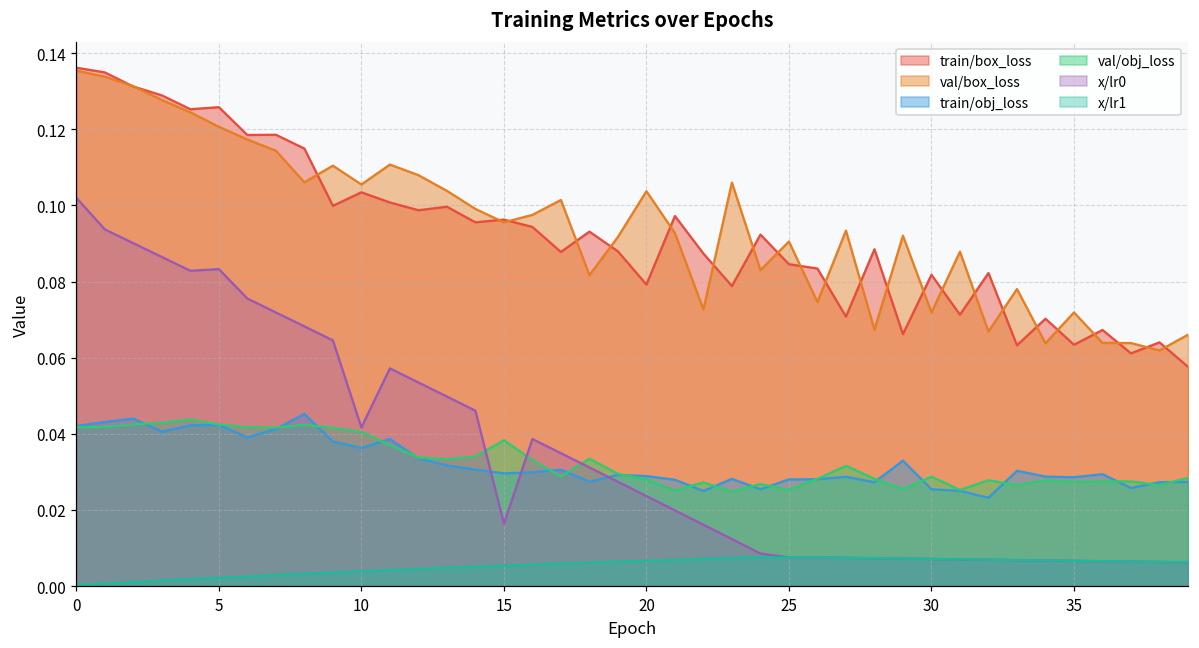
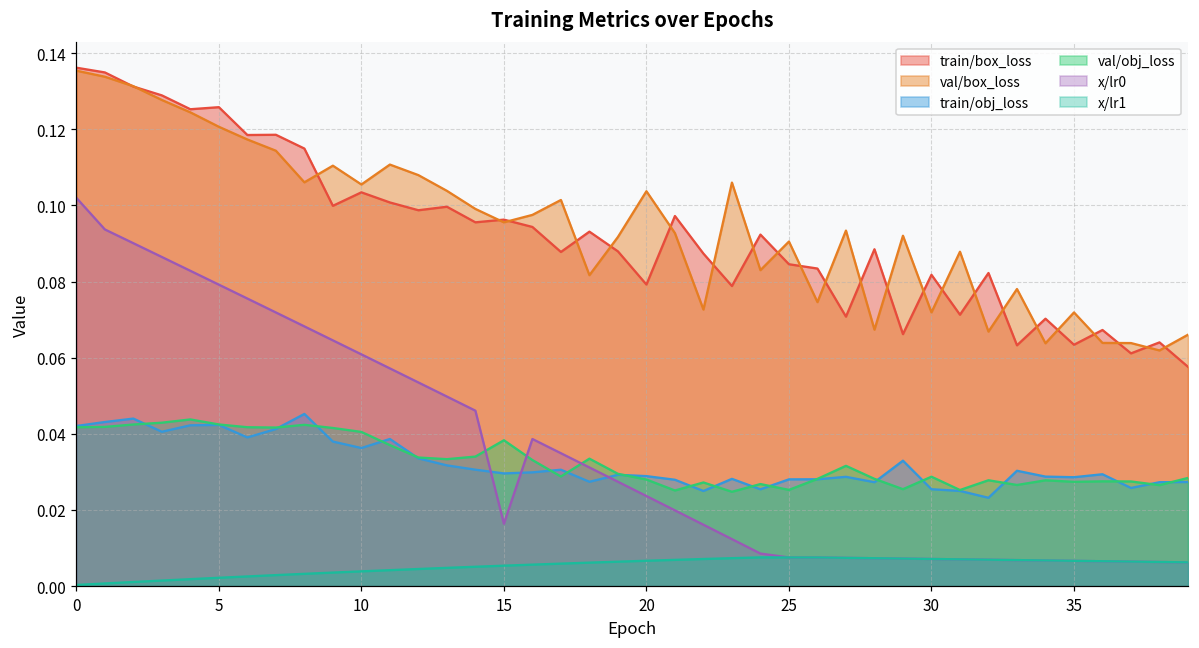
  {
    "x/lr0": {
      "0": 0.102,
-     "5": 0.083,
-     "10": 0.042,
+     "5": 0.079,
+     "10": 0.061,
      "15": 0.016,
      "20": 0.024
    }
  }
